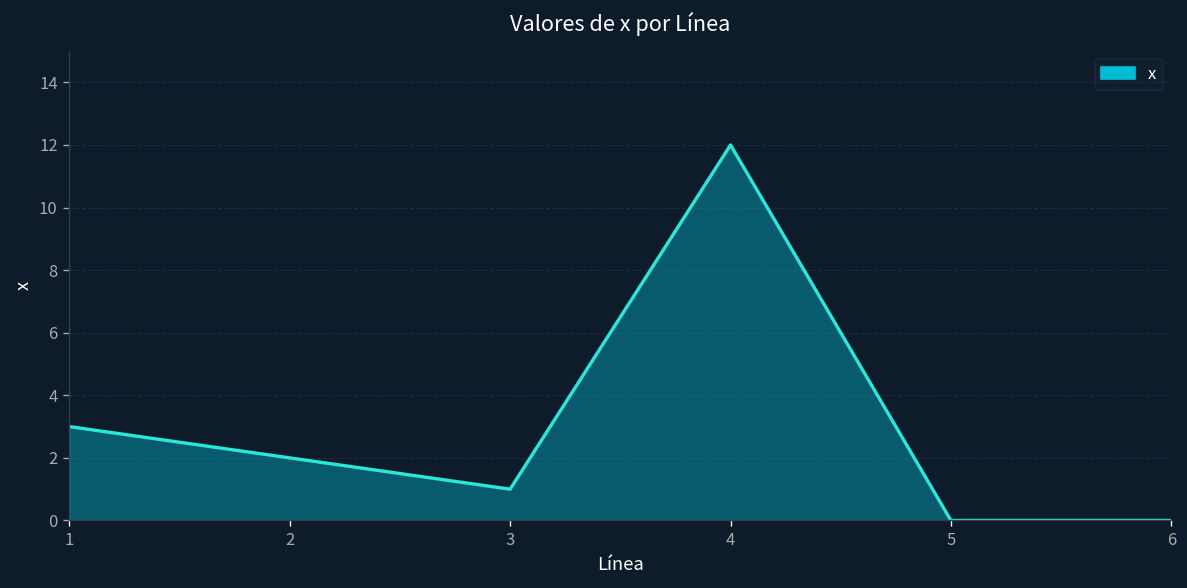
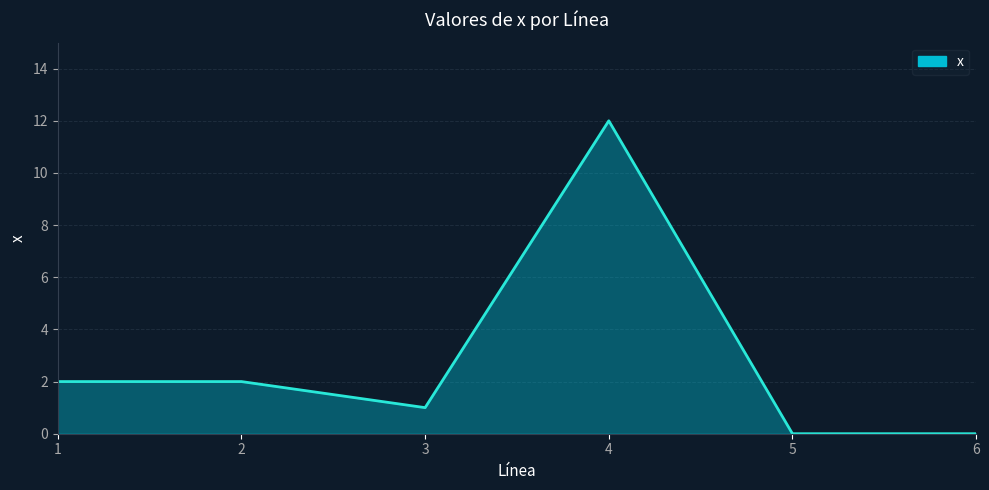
  {
-   "1": 3,
+   "1": 2,
    "2": 2,
    "3": 1,
    "4": 12,
    "5": 0,
    "6": 0
  }
